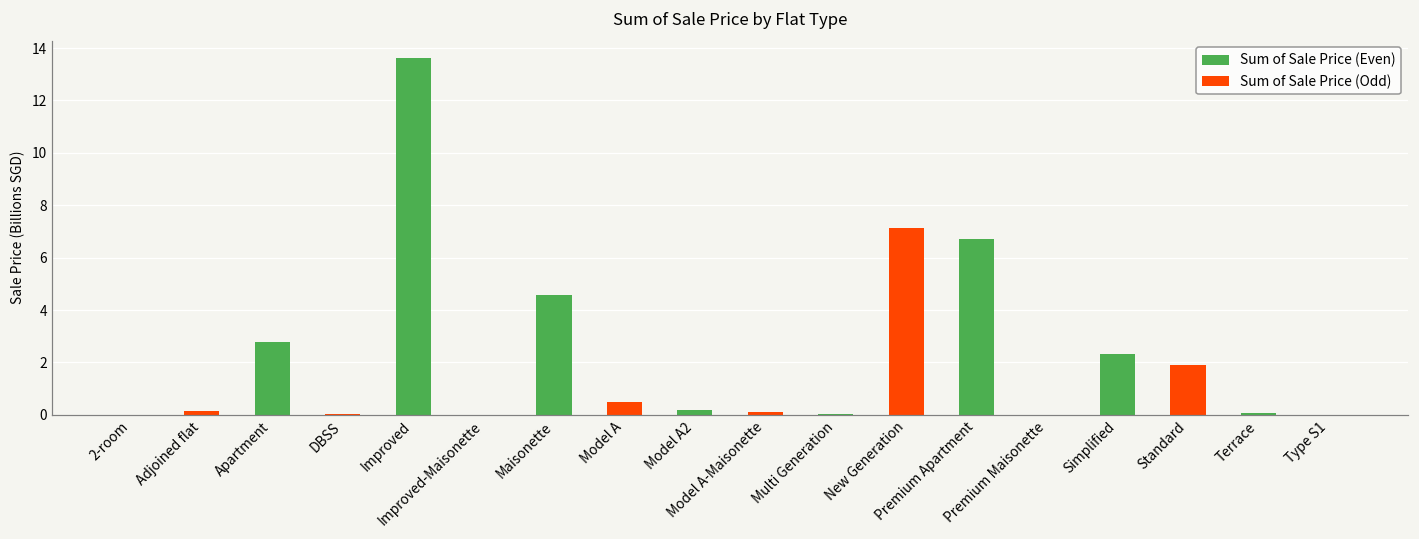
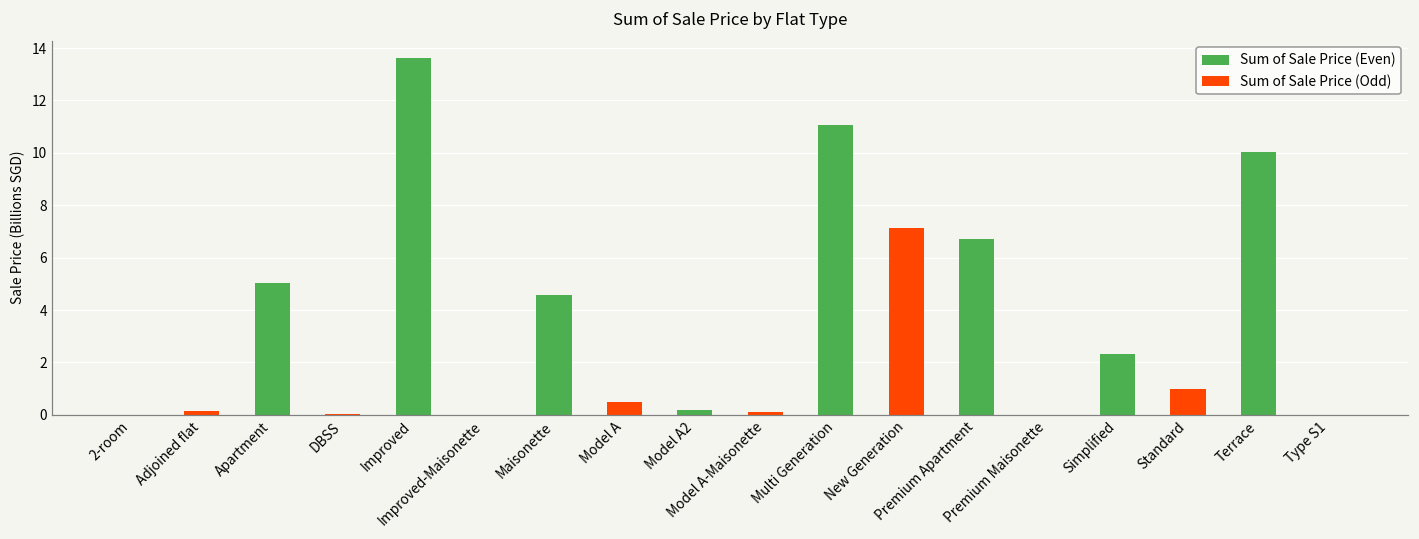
  {
    "Adjoined flat": 0.1,
-   "Apartment": 2.8,
+   "Apartment": 5.0,
    "Improved": 13.6,
    "Maisonette": 4.6,
    "Model A": 0.5,
    "Model A2": 0.2,
    "Model A-Maisonette": 0.1,
-   "Multi Generation": 0.0,
+   "Multi Generation": 11.1,
    "New Generation": 7.1,
    "Premium Apartment": 6.7,
    "Simplified": 2.3,
-   "Standard": 1.9,
-   "Terrace": 0.1
+   "Standard": 1.0,
+   "Terrace": 10.0
  }
